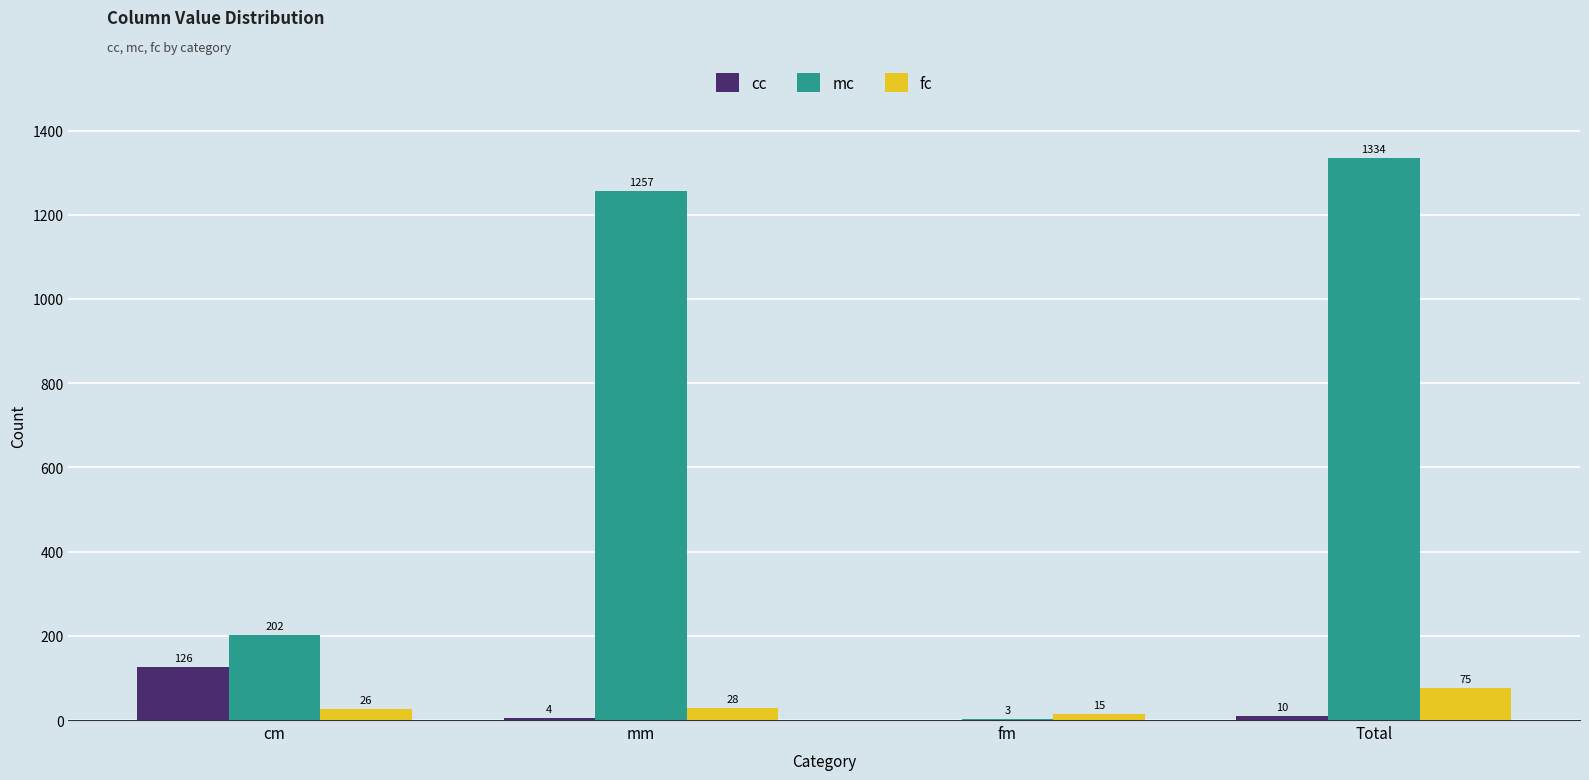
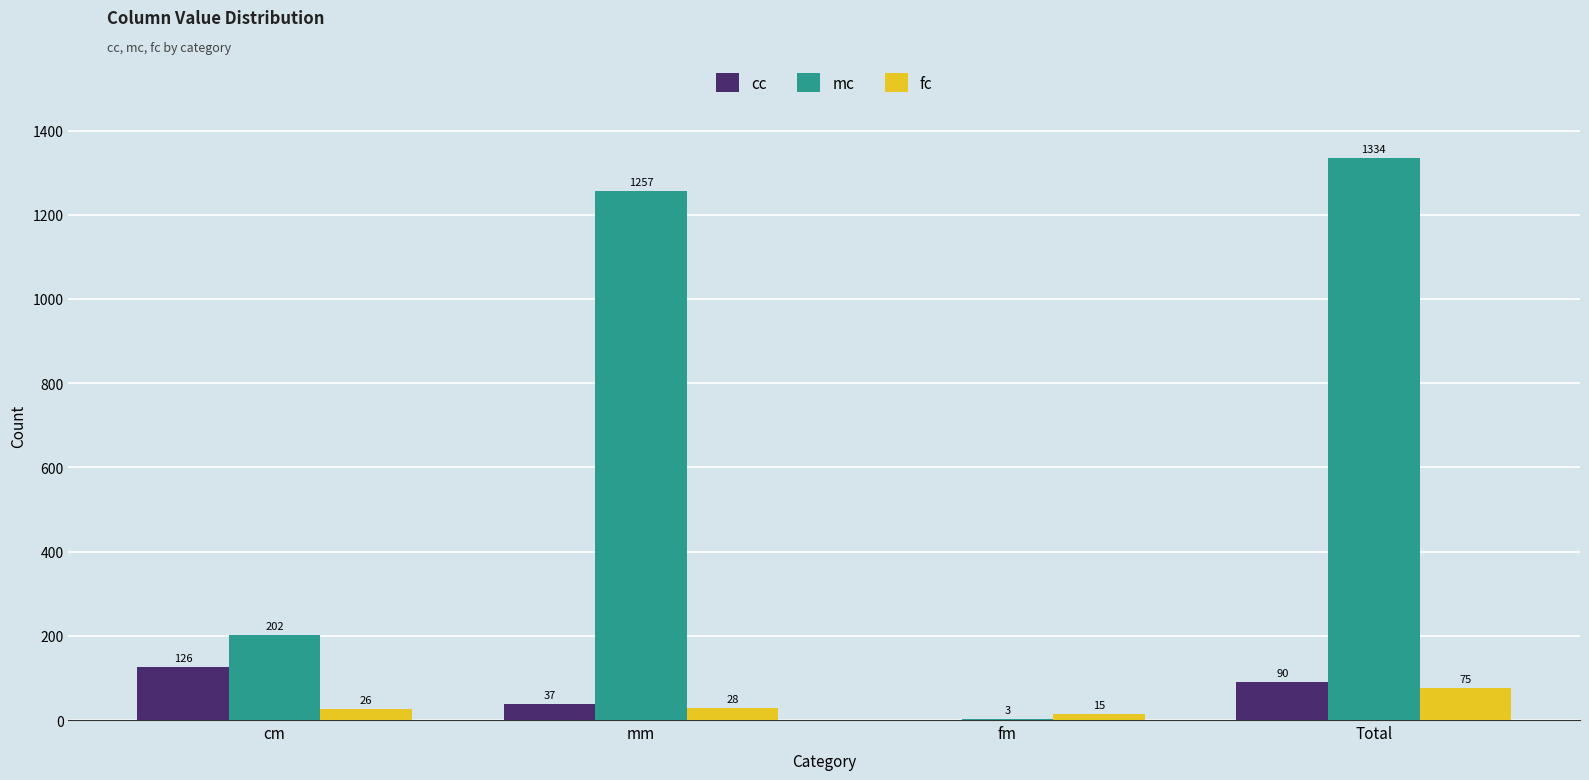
  {
    "cc": {
      "cm": 126,
-     "mm": 4,
-     "Total": 10
+     "mm": 37,
+     "Total": 90
    },
    "mc": {
      "cm": 202,
      "mm": 1257,
      "fm": 3,
      "Total": 1334
    },
    "fc": {
      "cm": 26,
      "mm": 28,
      "fm": 15,
      "Total": 75
    }
  }
